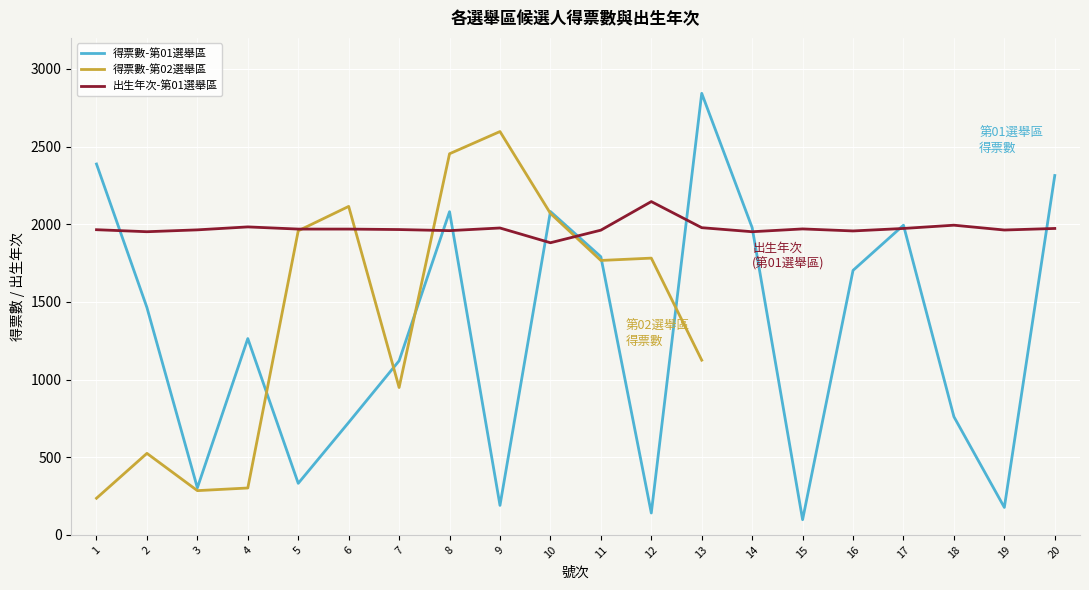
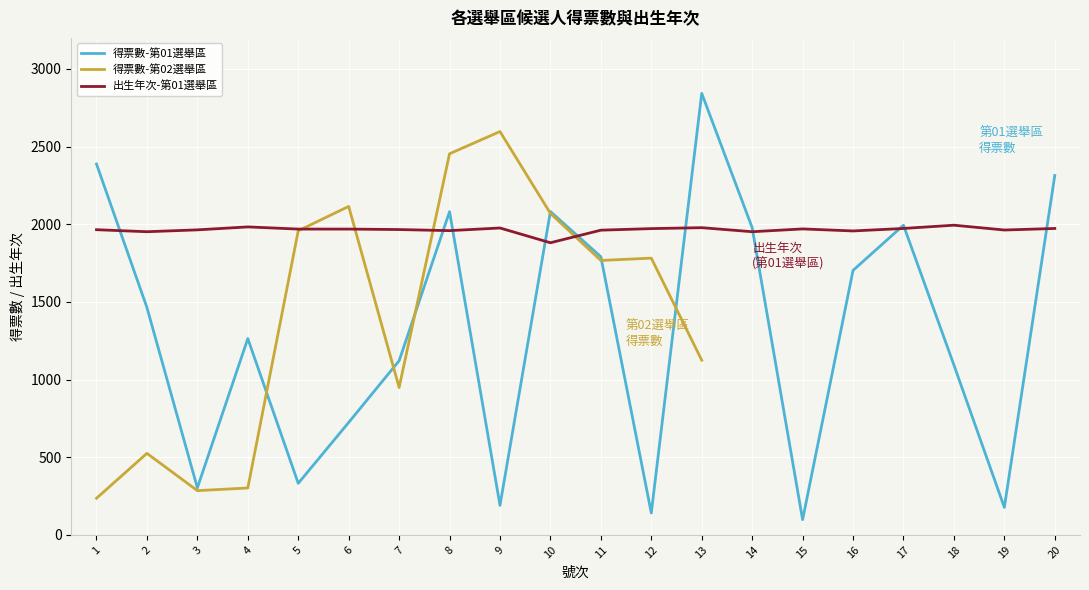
  {
    "得票數-第01選舉區": {
      "1": 2390,
      "2": 1460,
      "3": 300,
      "4": 1260,
      "5": 330,
      "6": 720,
      "7": 1120,
      "8": 2080,
      "9": 190,
      "11": 1790,
      "12": 140,
      "13": 2840,
      "14": 1980,
      "15": 100,
      "16": 1700,
      "17": 1990,
-     "18": 760,
+     "18": 1090,
      "19": 180,
      "20": 2310
    },
    "得票數-第02選舉區": {
      "1": 240,
      "2": 530,
      "3": 290,
      "4": 300,
      "6": 2120,
      "7": 950,
      "8": 2450,
      "9": 2600,
      "11": 1770,
      "12": 1780,
      "13": 1130
    },
    "出生年次-第01選舉區": {
      "1": 1970,
      "2": 1950,
      "3": 1960,
      "4": 1980,
      "6": 1970,
      "7": 1970,
      "8": 1960,
      "9": 1980,
      "10": 1880,
      "11": 1960,
-     "12": 2150,
+     "12": 1970,
      "13": 1980,
      "14": 1950,
      "15": 1970,
      "16": 1960,
      "17": 1970,
      "18": 1990,
      "19": 1960,
      "20": 1970
    }
  }
